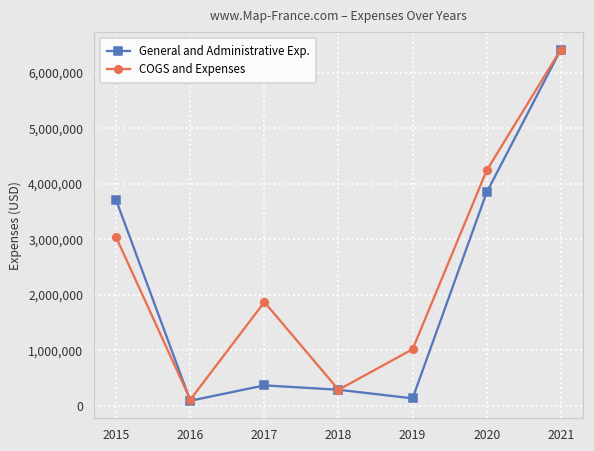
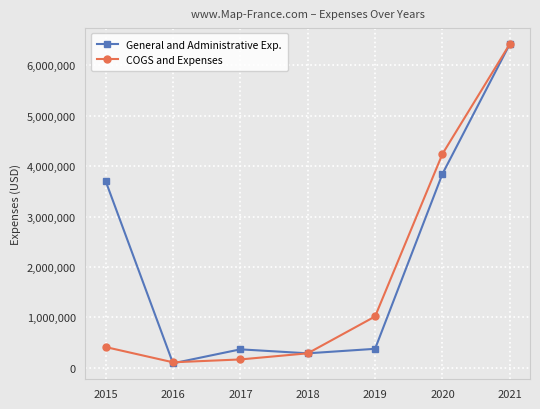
  {
    "General and Administrative Exp.": {
      "2015": "3,700,000",
      "2017": "400,000",
-     "2019": "100,000",
+     "2019": "400,000",
      "2020": "3,800,000"
    },
    "COGS and Expenses": {
-     "2015": "3,000,000",
-     "2017": "1,900,000",
+     "2015": "400,000",
+     "2017": "200,000",
      "2019": "1,000,000",
      "2020": "4,200,000"
    }
  }
